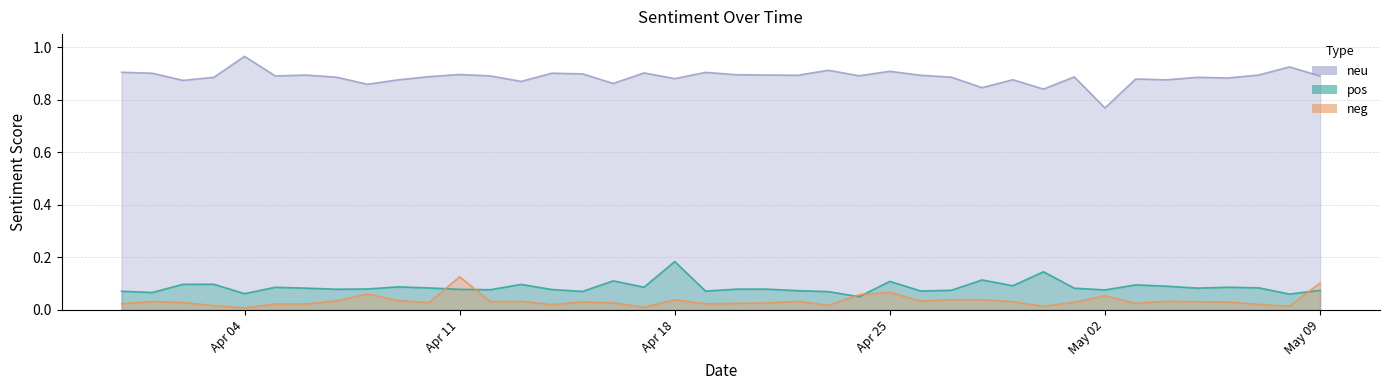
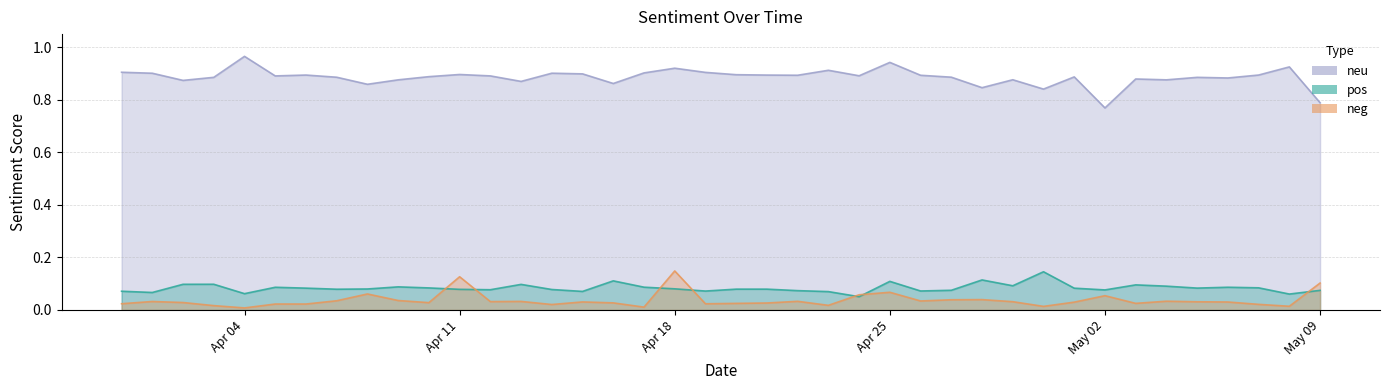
  {
    "neu": {
      "Apr 04": 0.97,
      "Apr 11": 0.90,
-     "Apr 18": 0.88,
-     "Apr 25": 0.91,
+     "Apr 18": 0.92,
+     "Apr 25": 0.94,
      "May 02": 0.77,
-     "May 09": 0.89
+     "May 09": 0.79
    },
    "pos": {
      "Apr 04": 0.06,
      "Apr 11": 0.08,
-     "Apr 18": 0.18,
+     "Apr 18": 0.08,
      "Apr 25": 0.11,
      "May 02": 0.08,
      "May 09": 0.07
    },
    "neg": {
      "Apr 04": 0.01,
      "Apr 11": 0.13,
-     "Apr 18": 0.04,
+     "Apr 18": 0.15,
      "Apr 25": 0.07,
      "May 02": 0.05,
      "May 09": 0.10
    }
  }
